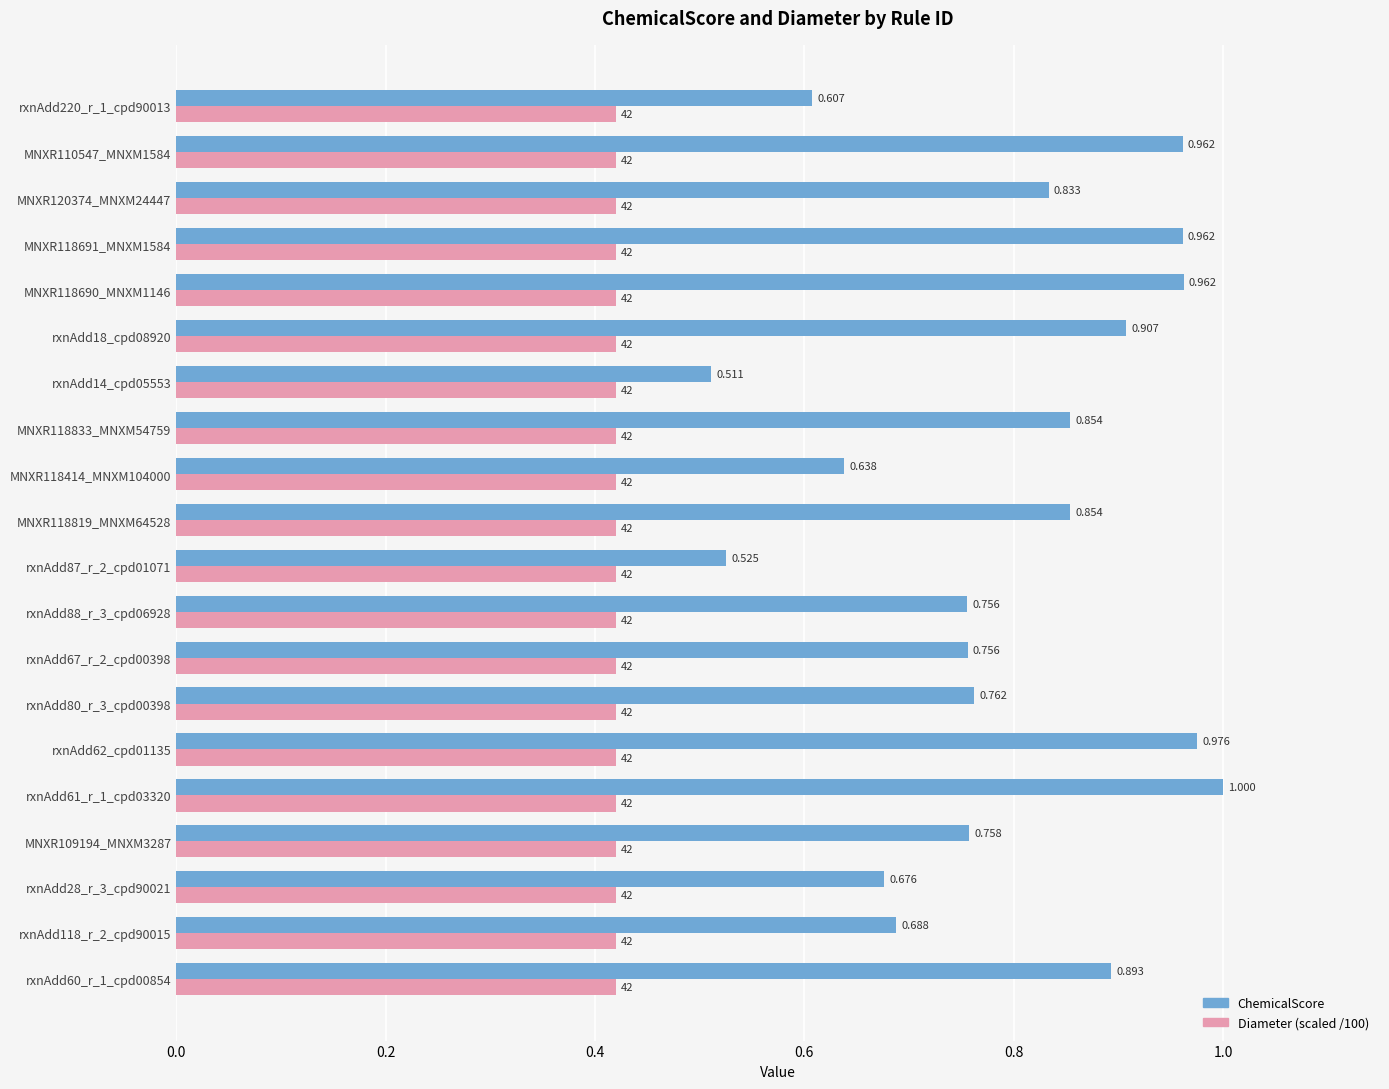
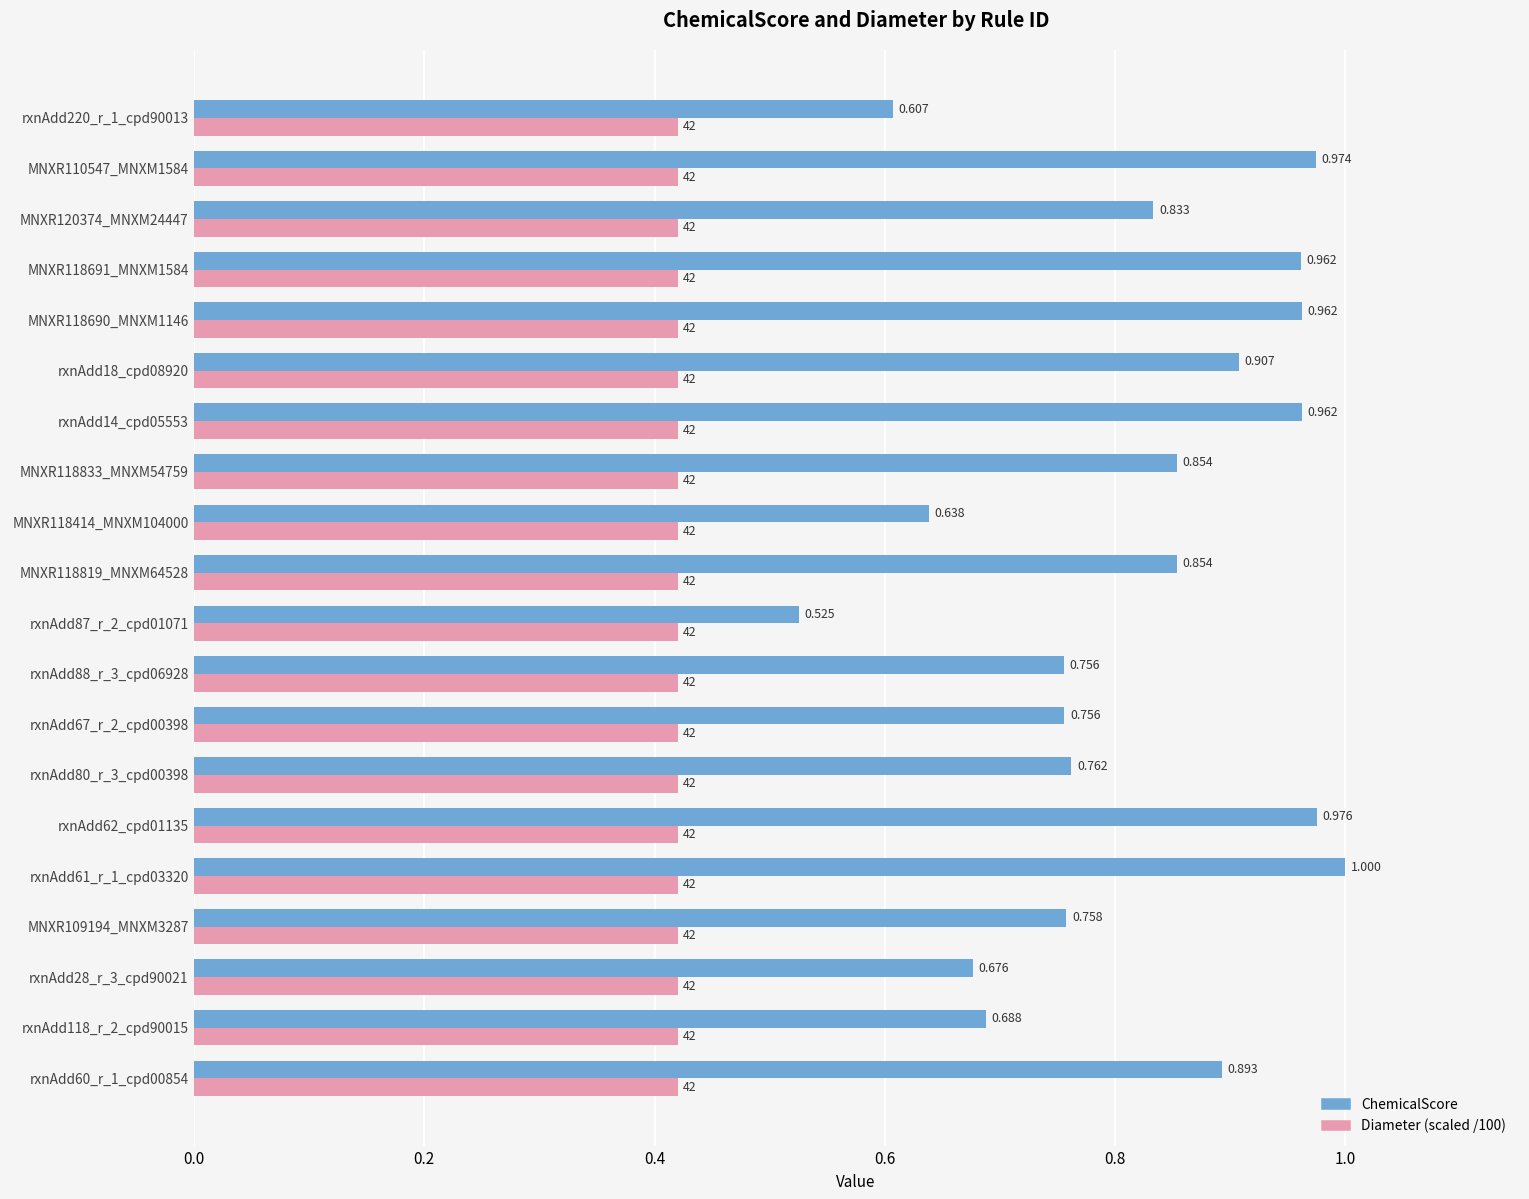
  {
    "ChemicalScore": {
      "rxnAdd220_r_1_cpd90013": 0.607,
-     "MNXR110547_MNXM1584": 0.962,
+     "MNXR110547_MNXM1584": 0.974,
      "MNXR120374_MNXM24447": 0.833,
      "MNXR118691_MNXM1584": 0.962,
      "MNXR118690_MNXM1146": 0.962,
      "rxnAdd18_cpd08920": 0.907,
-     "rxnAdd14_cpd05553": 0.511,
+     "rxnAdd14_cpd05553": 0.962,
      "MNXR118833_MNXM54759": 0.854,
      "MNXR118414_MNXM104000": 0.638,
      "MNXR118819_MNXM64528": 0.854,
      "rxnAdd87_r_2_cpd01071": 0.525,
      "rxnAdd88_r_3_cpd06928": 0.756,
      "rxnAdd67_r_2_cpd00398": 0.756,
      "rxnAdd80_r_3_cpd00398": 0.762,
      "rxnAdd62_cpd01135": 0.976,
      "rxnAdd61_r_1_cpd03320": 1.000,
      "MNXR109194_MNXM3287": 0.758,
      "rxnAdd28_r_3_cpd90021": 0.676,
      "rxnAdd118_r_2_cpd90015": 0.688,
      "rxnAdd60_r_1_cpd00854": 0.893
    }
  }
